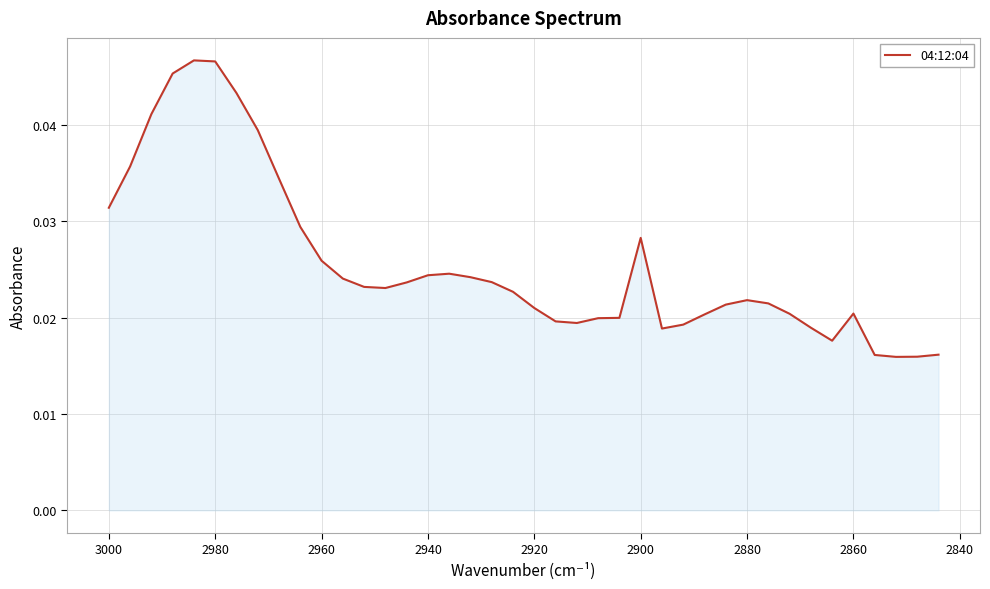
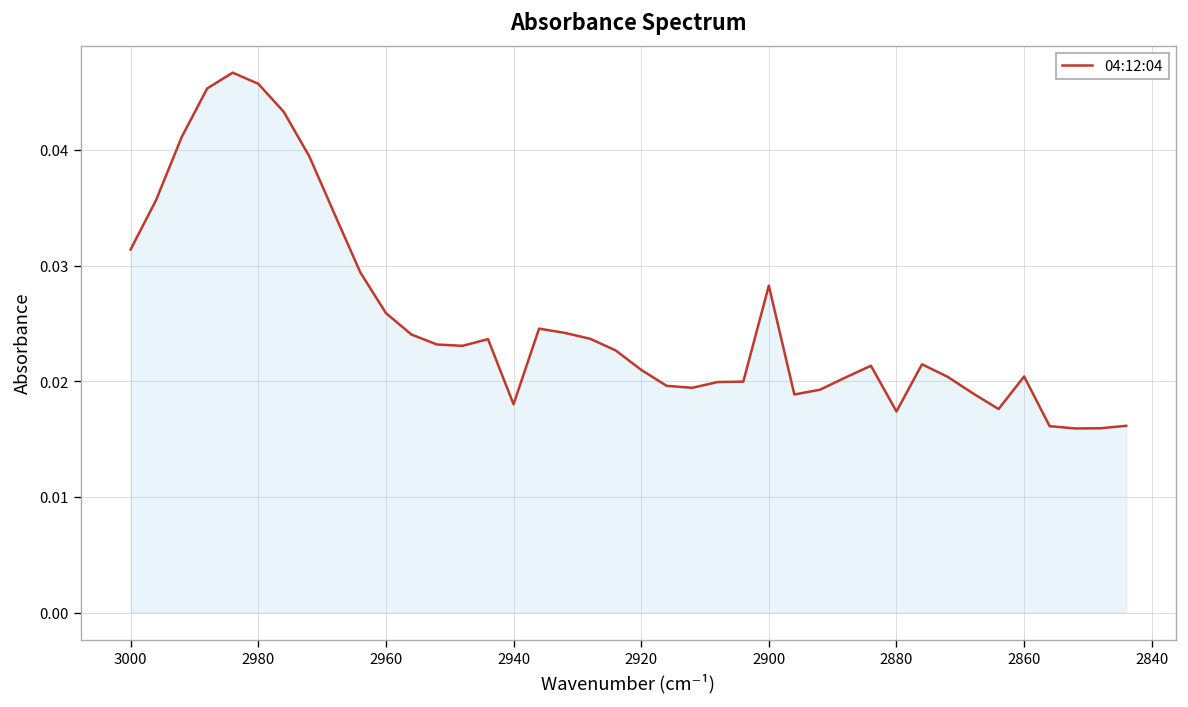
  {
    "3000": 0.031,
-   "2980": 0.047,
+   "2980": 0.046,
    "2960": 0.026,
-   "2940": 0.024,
+   "2940": 0.018,
    "2920": 0.021,
    "2900": 0.028,
-   "2880": 0.022,
+   "2880": 0.017,
    "2860": 0.020
  }
